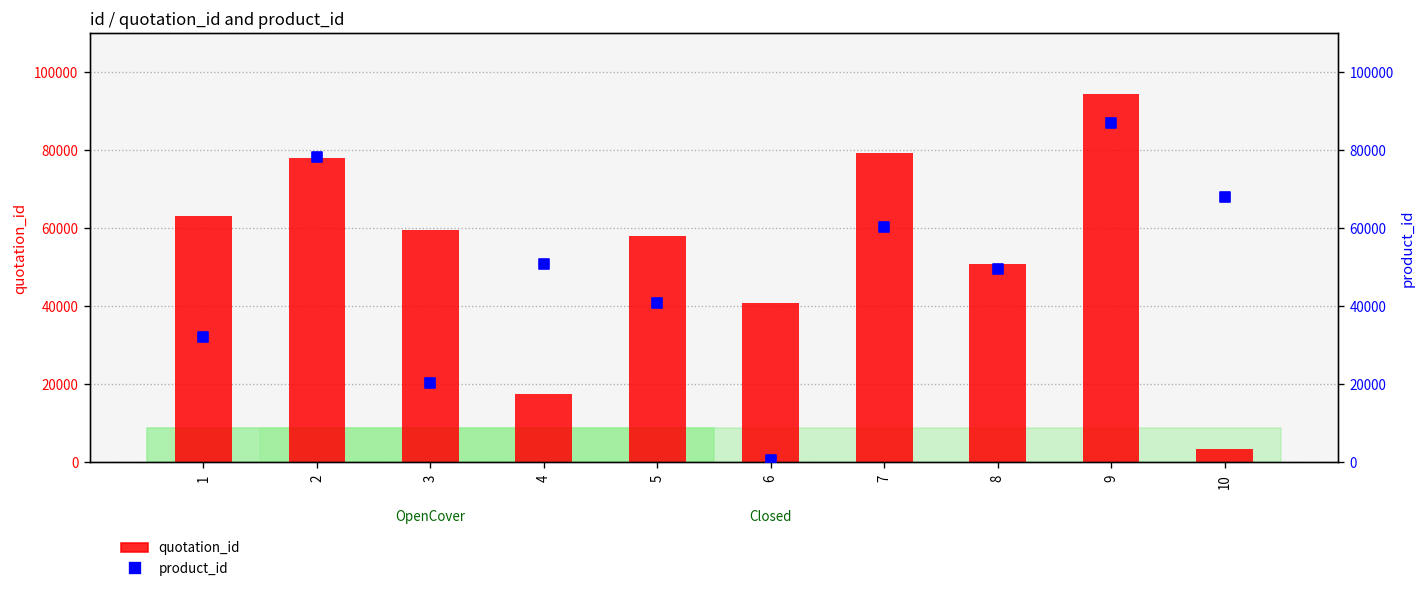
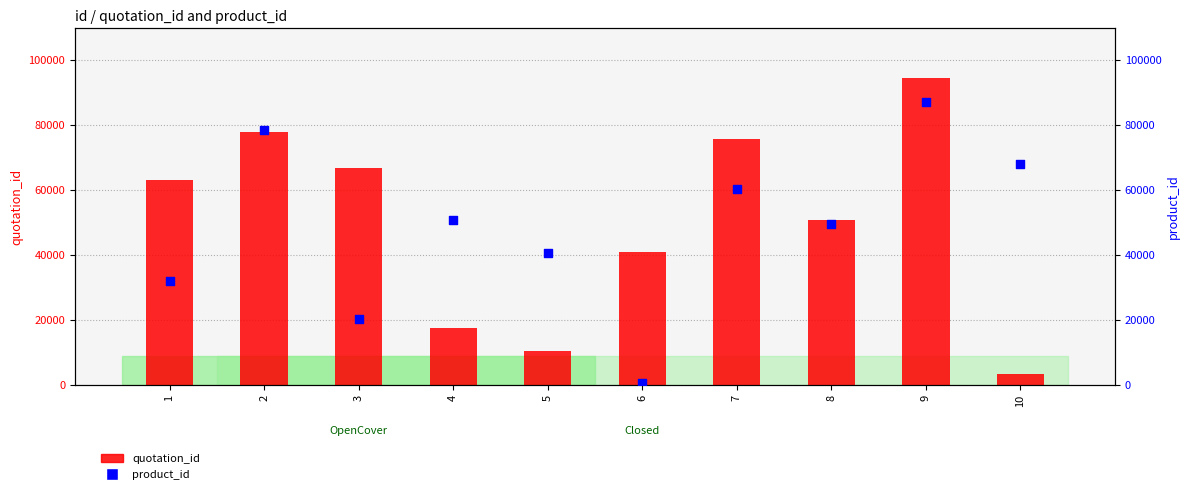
  {
    "quotation_id": {
      "1": 63000,
      "2": 78000,
-     "3": 60000,
+     "3": 67000,
      "4": 17000,
-     "5": 58000,
+     "5": 11000,
      "6": 41000,
-     "7": 79000,
+     "7": 76000,
      "8": 51000,
      "9": 95000,
      "10": 4000
    }
  }
